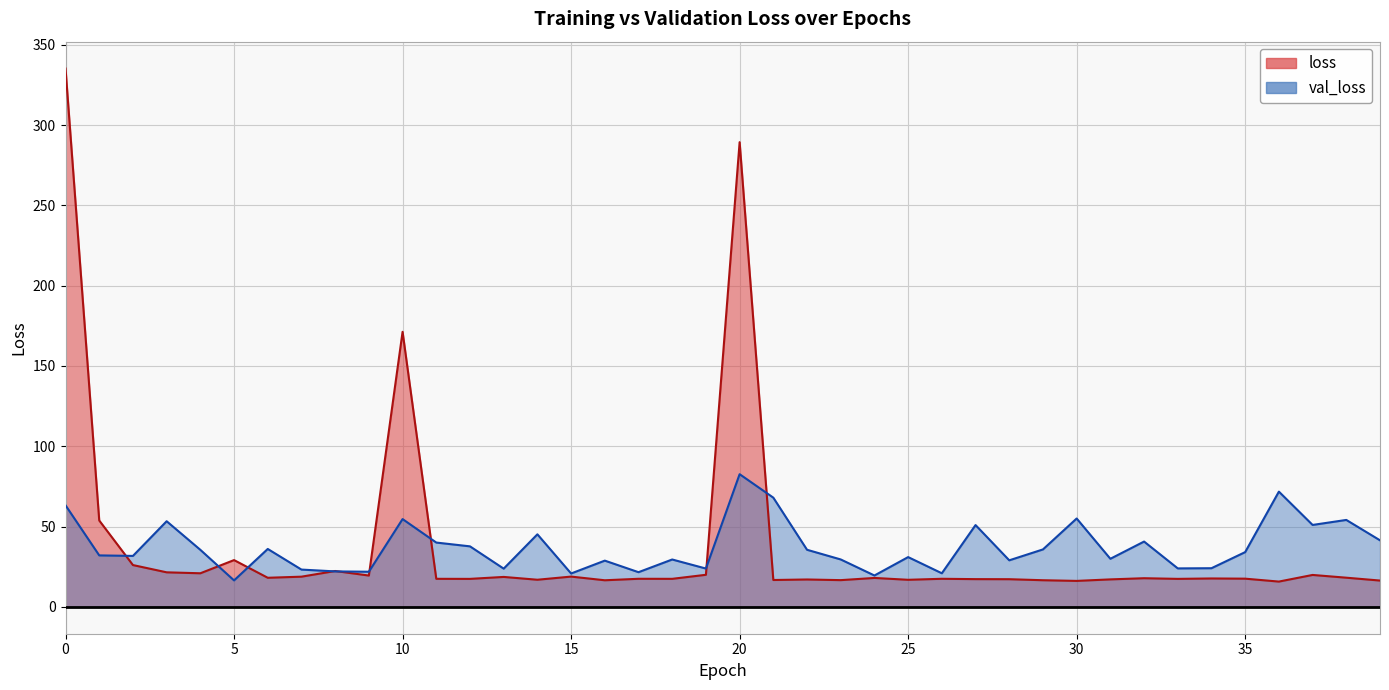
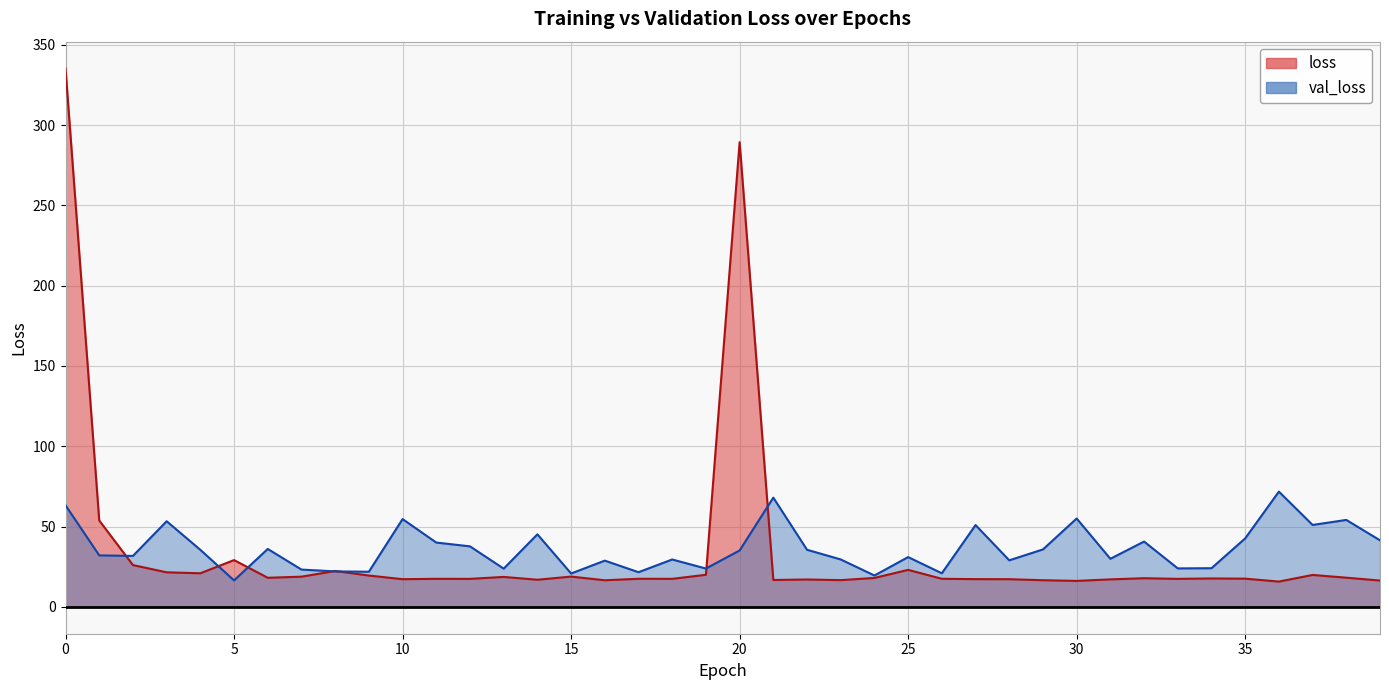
  {
    "loss": {
      "0": 335,
      "5": 29,
-     "10": 171,
+     "10": 17,
      "15": 19,
      "20": 289,
-     "25": 17,
+     "25": 23,
      "30": 16,
      "35": 18
    },
    "val_loss": {
      "0": 63,
      "5": 16,
      "10": 55,
      "15": 21,
-     "20": 83,
+     "20": 35,
      "25": 31,
      "30": 55,
-     "35": 34
+     "35": 43
    }
  }
